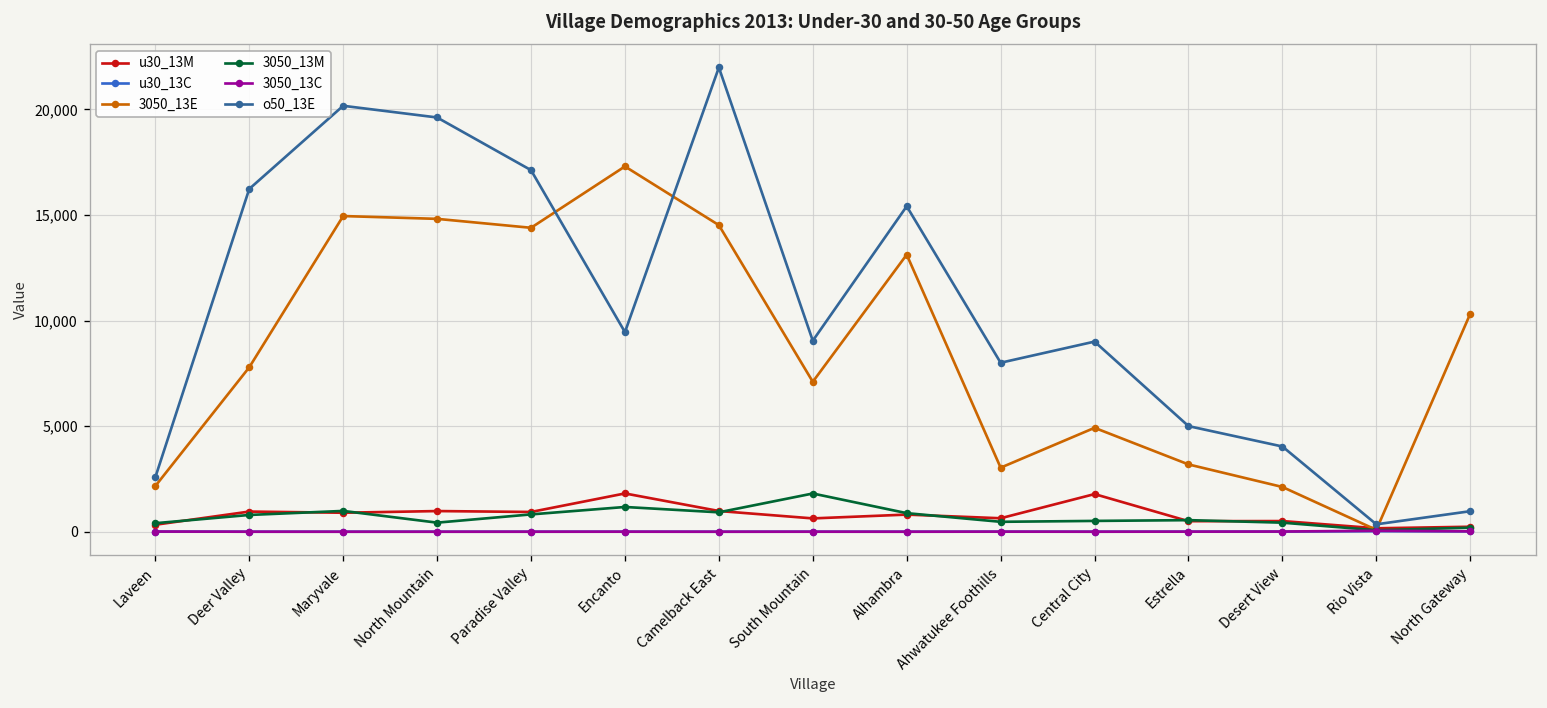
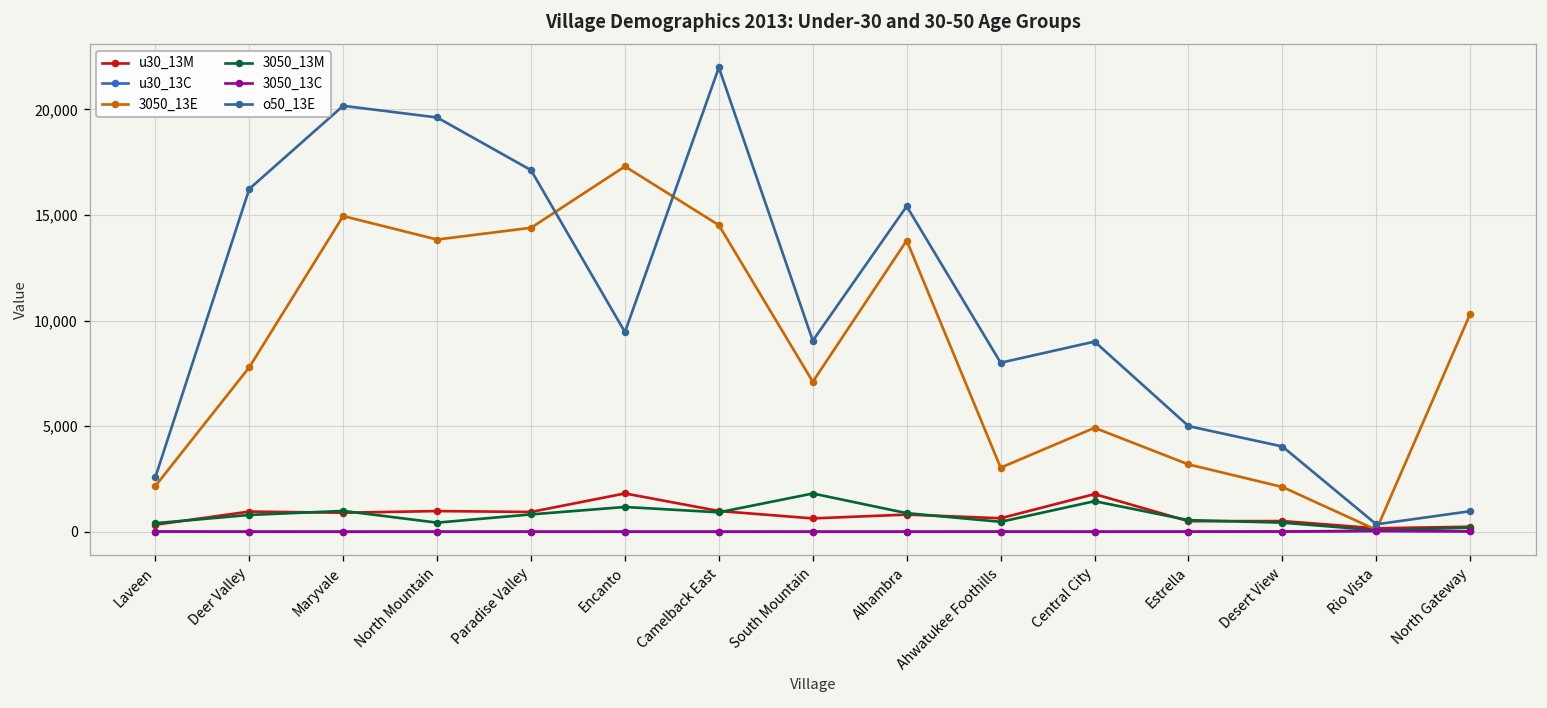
  {
    "u30_13M": {
      "Deer Valley": "1,000",
      "North Mountain": "1,000",
      "Encanto": "1,800",
      "South Mountain": "600",
      "Ahwatukee Foothills": "600",
      "Central City": "1,800"
    },
    "3050_13E": {
      "Laveen": "2,200",
      "Deer Valley": "7,800",
      "Maryvale": "14,900",
-     "North Mountain": "14,800",
+     "North Mountain": "13,800",
      "Paradise Valley": "14,400",
      "Encanto": "17,300",
      "Camelback East": "14,500",
      "South Mountain": "7,100",
-     "Alhambra": "13,100",
+     "Alhambra": "13,800",
      "Ahwatukee Foothills": "3,000",
      "Central City": "4,900",
      "Estrella": "3,200",
      "Desert View": "2,100",
      "North Gateway": "10,300"
    },
    "3050_13M": {
      "Deer Valley": "800",
      "North Mountain": "400",
      "Encanto": "1,200",
      "South Mountain": "1,800",
      "Ahwatukee Foothills": "500",
-     "Central City": "500"
+     "Central City": "1,400"
    }
  }
